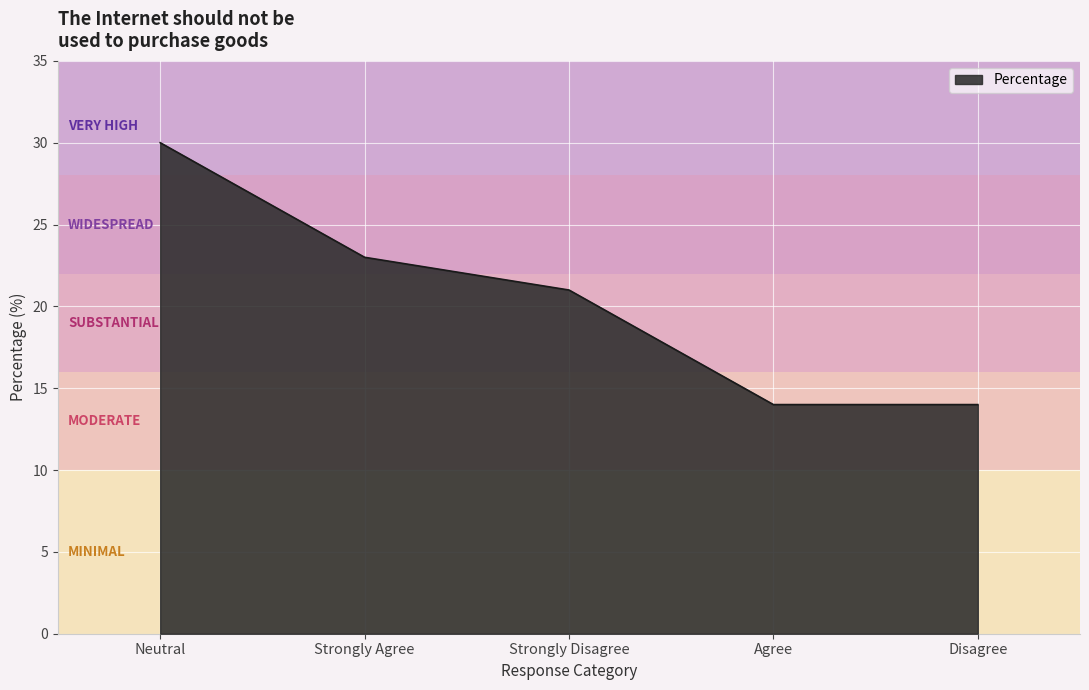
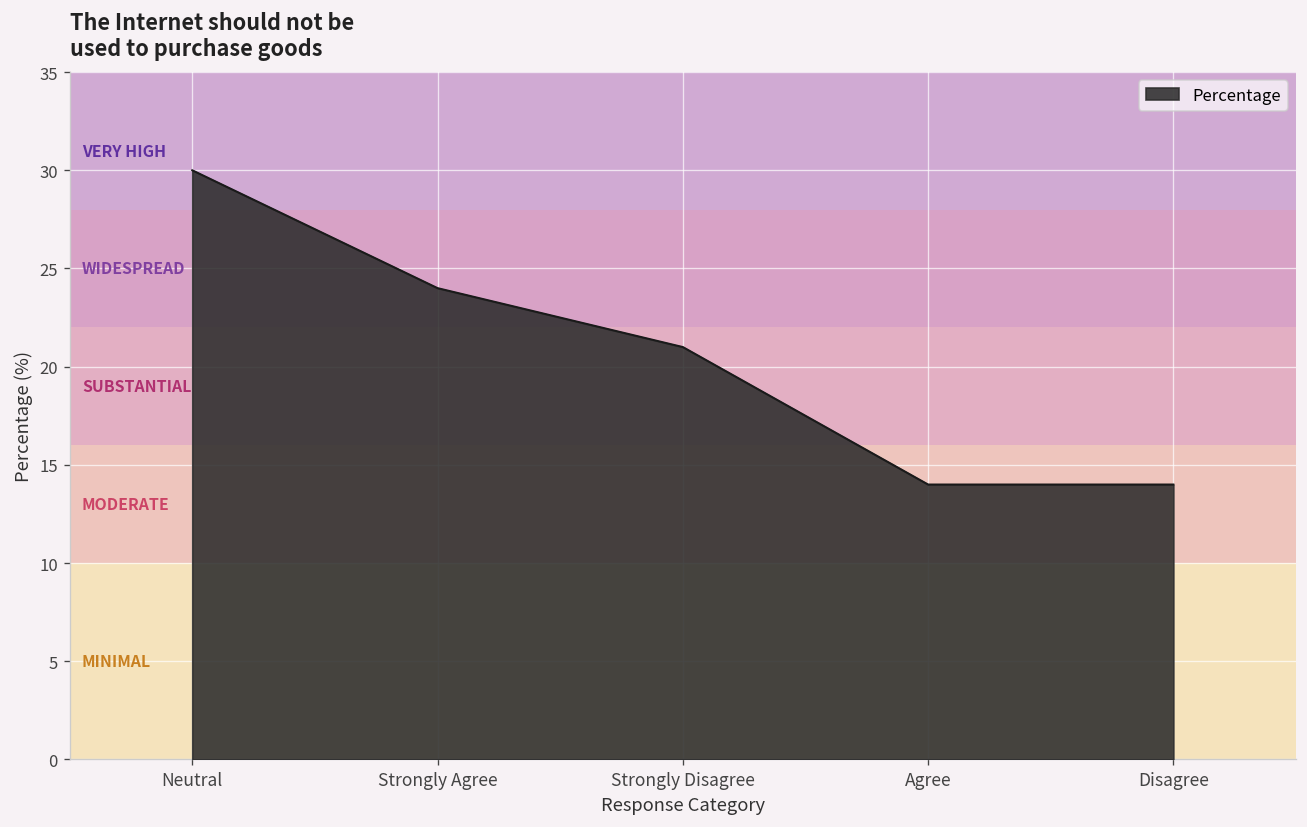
  {
    "Neutral": 30,
-   "Strongly Agree": 23,
+   "Strongly Agree": 24,
    "Strongly Disagree": 21,
    "Agree": 14,
    "Disagree": 14
  }
